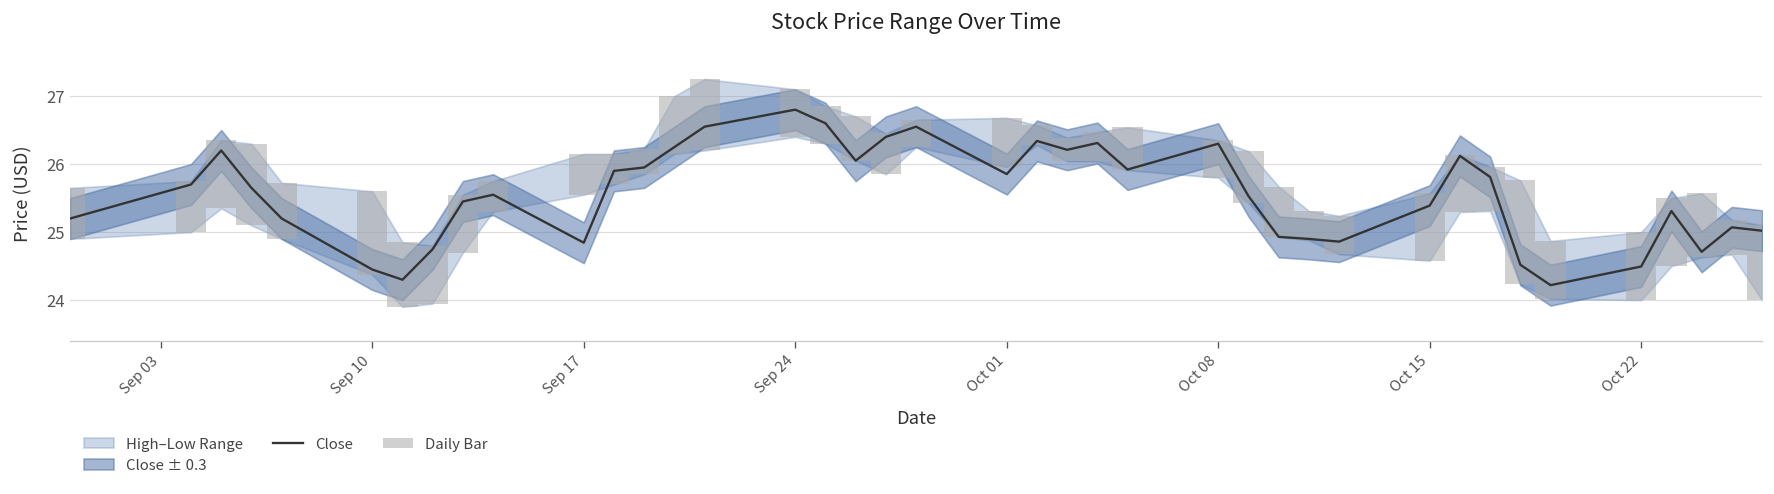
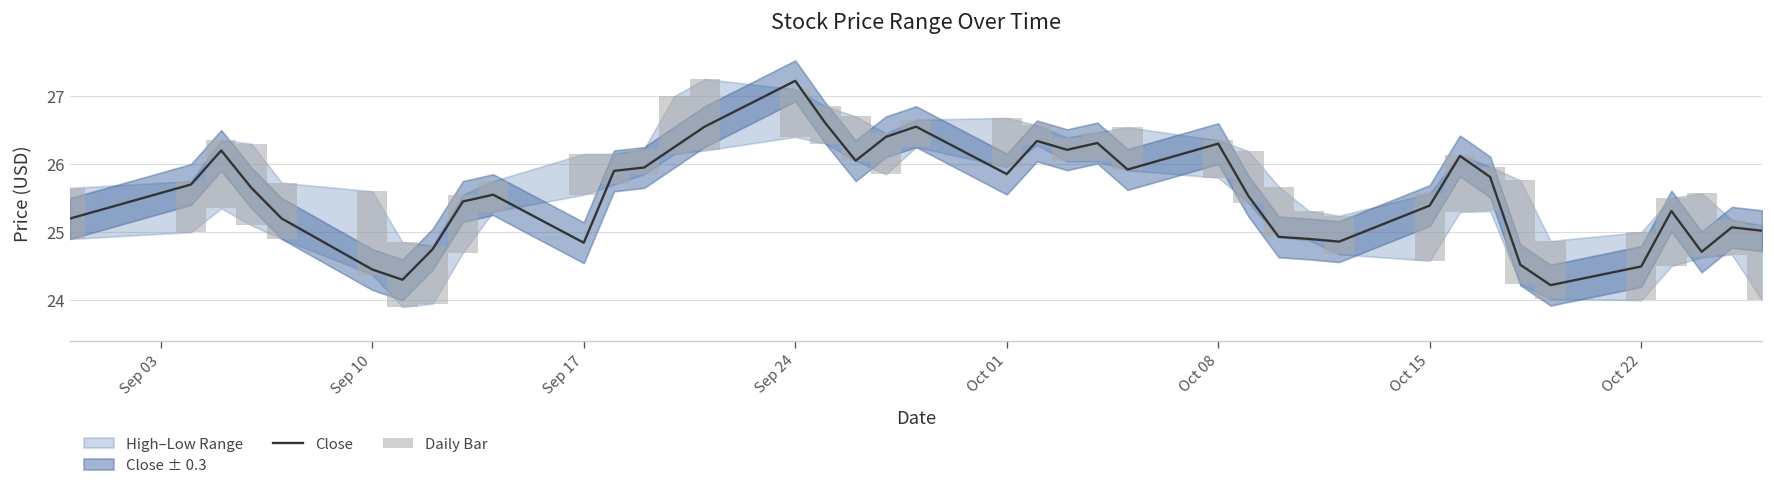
  {
    "Close": {
      "Sep 10": 24.5,
      "Sep 17": 24.8,
-     "Sep 24": 26.8,
+     "Sep 24": 27.2,
      "Oct 01": 25.9,
      "Oct 08": 26.3,
      "Oct 15": 25.4,
      "Oct 22": 24.5
    }
  }
